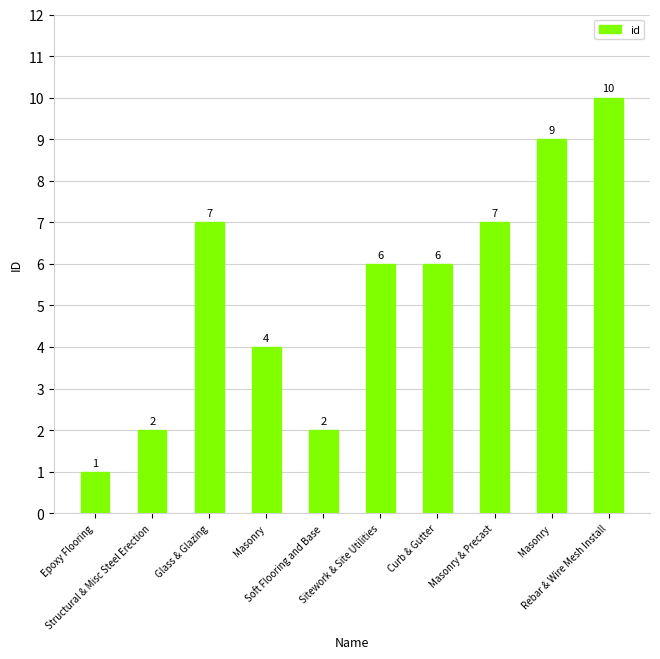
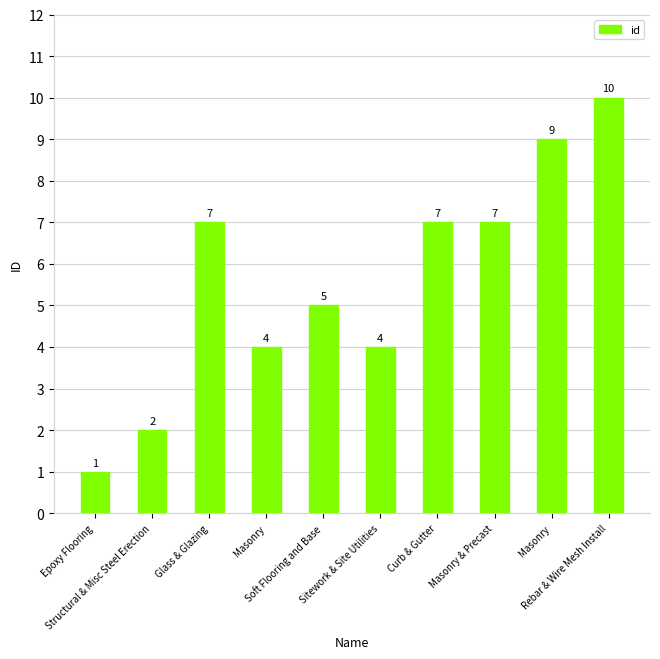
  {
    "Epoxy Flooring": 1,
    "Structural & Misc Steel Erection": 2,
    "Glass & Glazing": 7,
-   "Soft Flooring and Base": 2,
-   "Sitework & Site Utilities": 6,
-   "Curb & Gutter": 6,
+   "Soft Flooring and Base": 5,
+   "Sitework & Site Utilities": 4,
+   "Curb & Gutter": 7,
    "Masonry & Precast": 7,
    "Rebar & Wire Mesh Install": 10
  }
